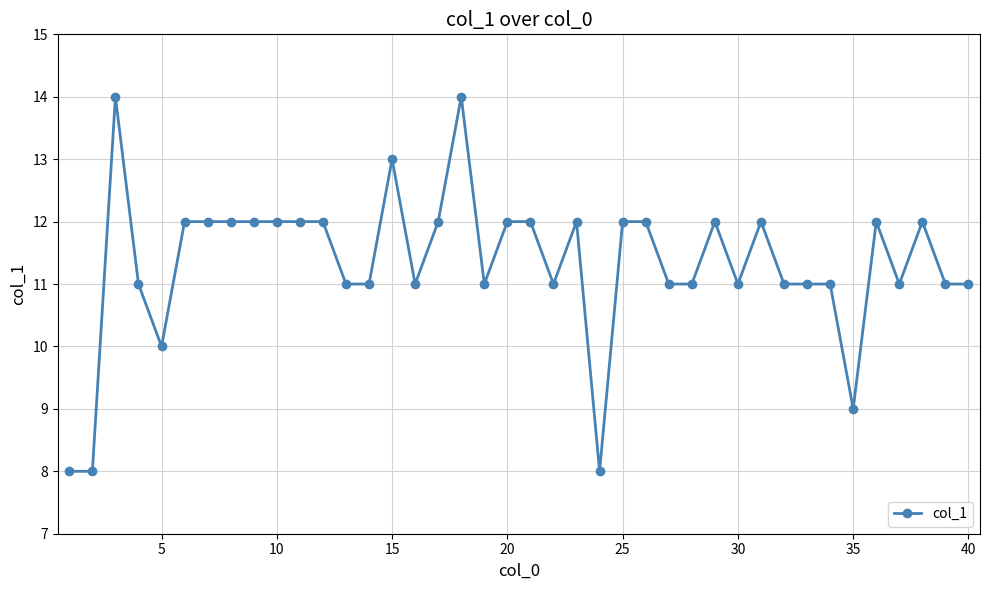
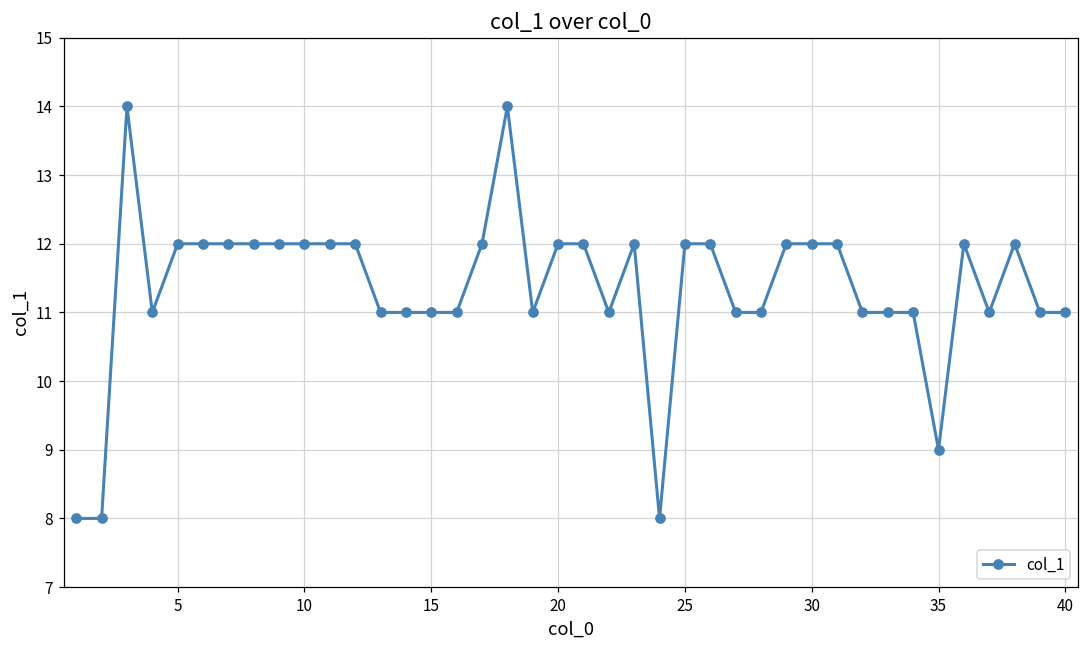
  {
-   "5": 10,
+   "5": 12,
    "10": 12,
-   "15": 13,
+   "15": 11,
    "20": 12,
    "25": 12,
-   "30": 11,
+   "30": 12,
    "35": 9,
    "40": 11
  }
